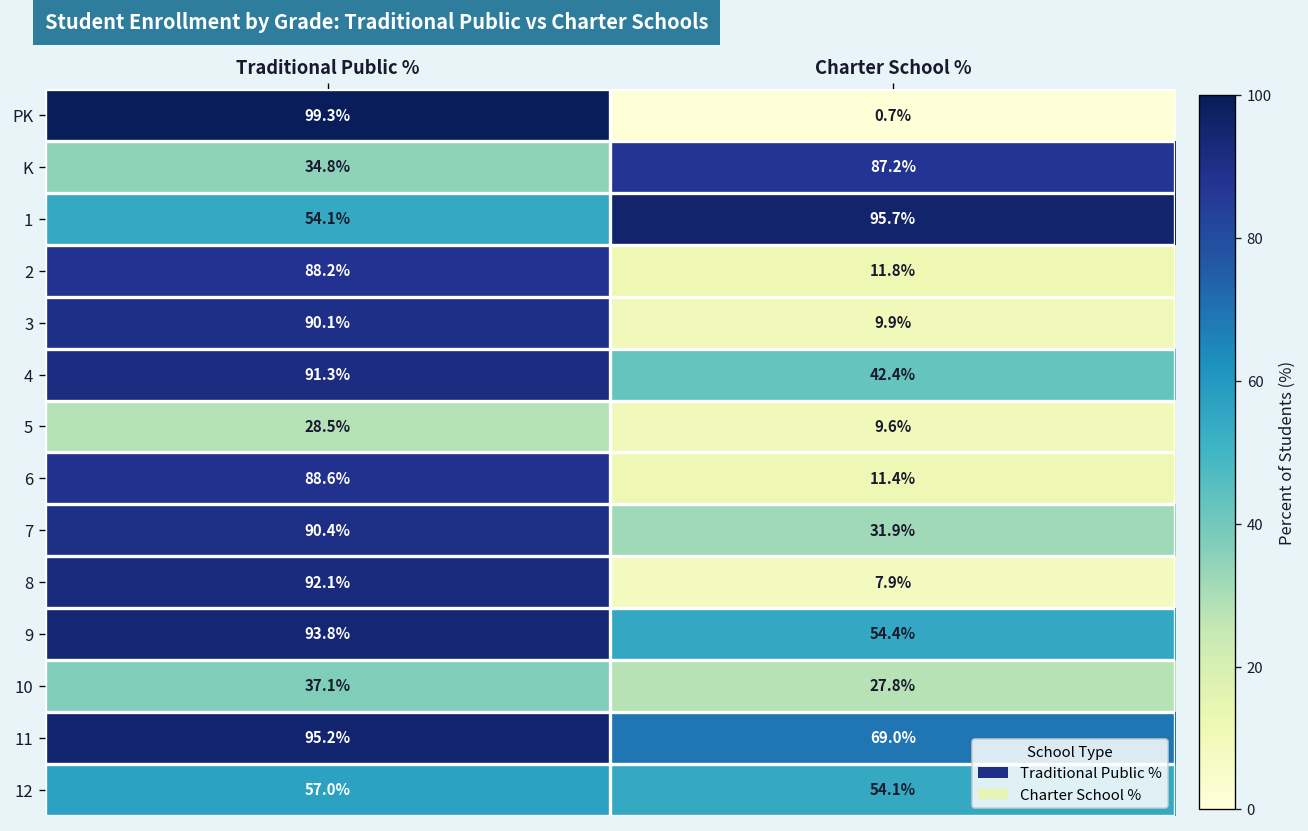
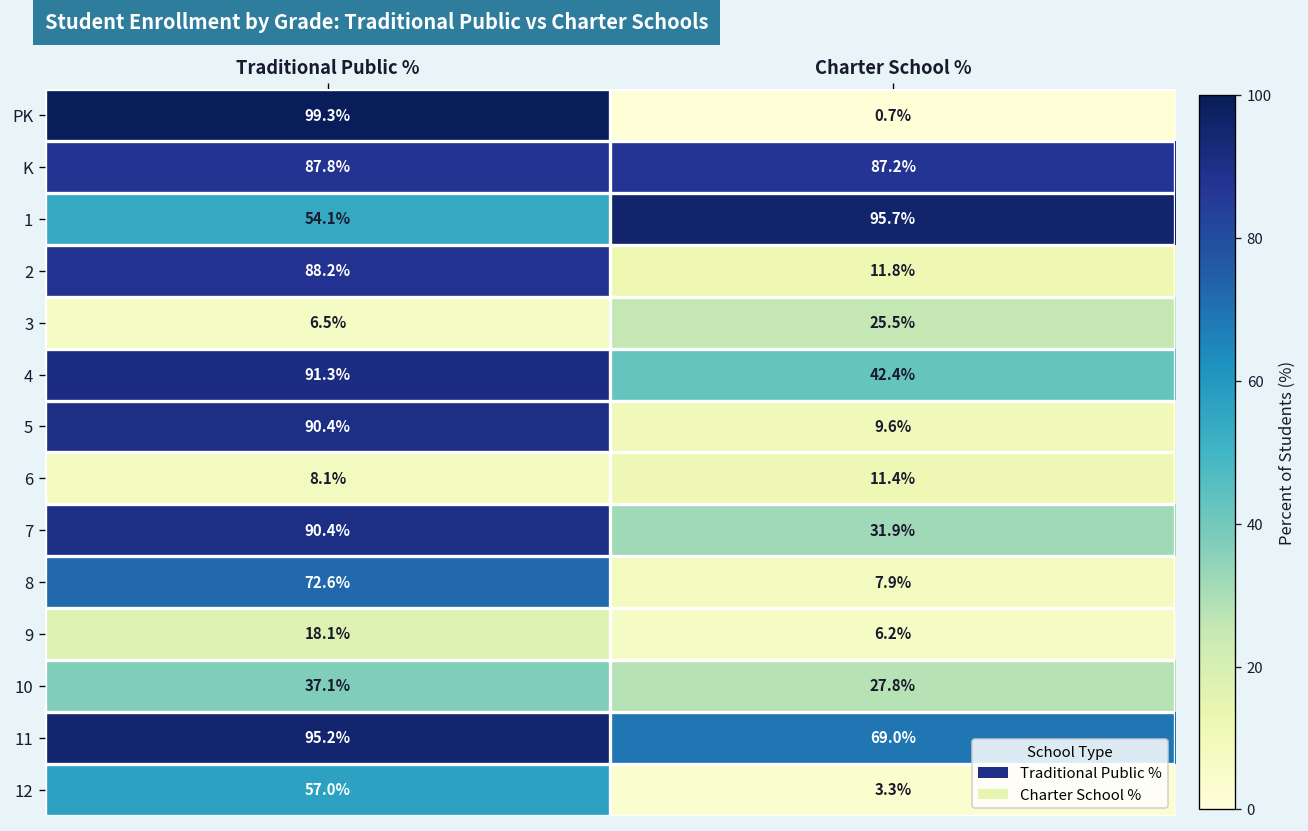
  {
    "PK": {
      "Traditional Public %": "99.3%",
      "Charter School %": "0.7%"
    },
    "K": {
-     "Traditional Public %": "34.8%",
+     "Traditional Public %": "87.8%",
      "Charter School %": "87.2%"
    },
    "1": {
      "Traditional Public %": "54.1%",
      "Charter School %": "95.7%"
    },
    "2": {
      "Traditional Public %": "88.2%",
      "Charter School %": "11.8%"
    },
    "3": {
-     "Traditional Public %": "90.1%",
-     "Charter School %": "9.9%"
+     "Traditional Public %": "6.5%",
+     "Charter School %": "25.5%"
    },
    "4": {
      "Traditional Public %": "91.3%",
      "Charter School %": "42.4%"
    },
    "5": {
-     "Traditional Public %": "28.5%",
+     "Traditional Public %": "90.4%",
      "Charter School %": "9.6%"
    },
    "6": {
-     "Traditional Public %": "88.6%",
+     "Traditional Public %": "8.1%",
      "Charter School %": "11.4%"
    },
    "7": {
      "Traditional Public %": "90.4%",
      "Charter School %": "31.9%"
    },
    "8": {
-     "Traditional Public %": "92.1%",
+     "Traditional Public %": "72.6%",
      "Charter School %": "7.9%"
    },
    "9": {
-     "Traditional Public %": "93.8%",
-     "Charter School %": "54.4%"
+     "Traditional Public %": "18.1%",
+     "Charter School %": "6.2%"
    },
    "10": {
      "Traditional Public %": "37.1%",
      "Charter School %": "27.8%"
    },
    "11": {
      "Traditional Public %": "95.2%",
      "Charter School %": "69.0%"
    },
    "12": {
      "Traditional Public %": "57.0%",
-     "Charter School %": "54.1%"
+     "Charter School %": "3.3%"
    }
  }
